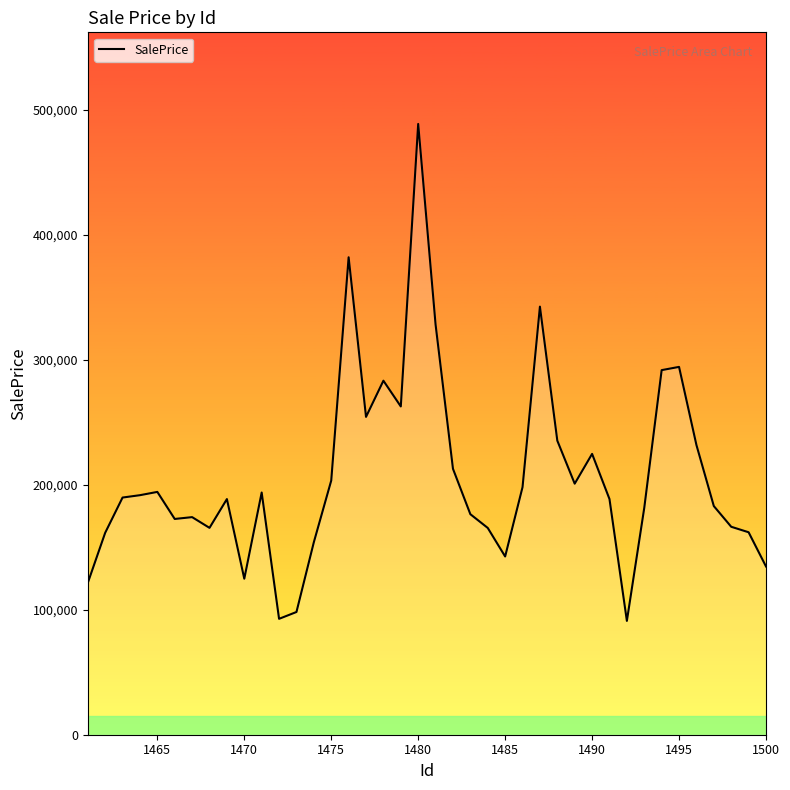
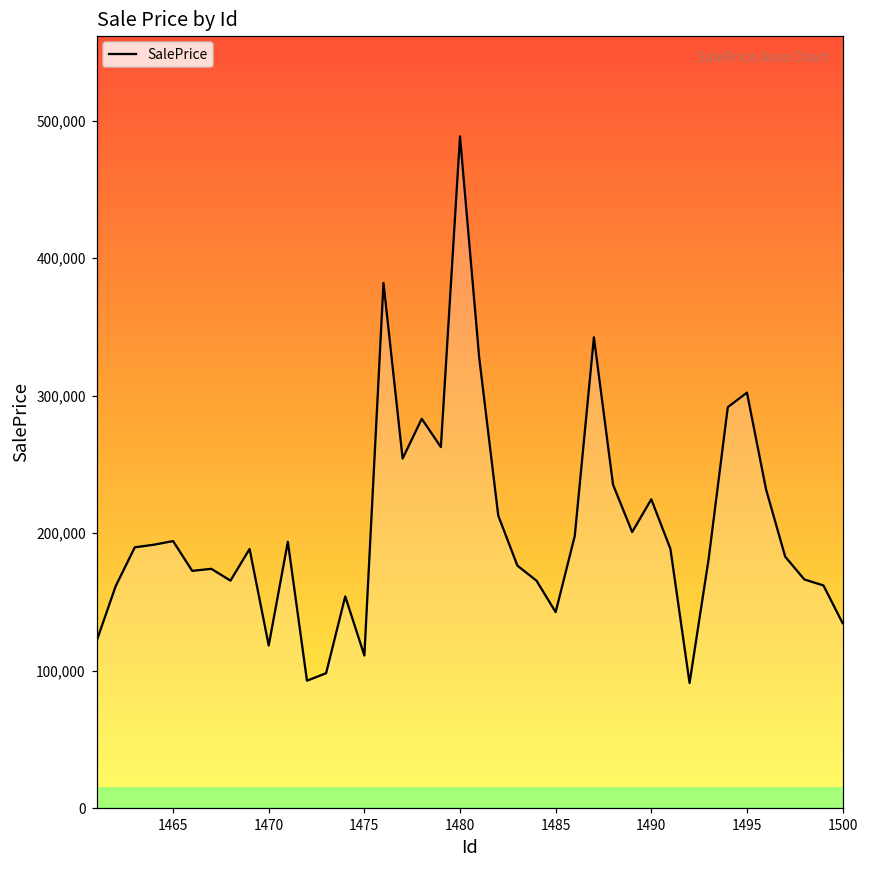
  {
    "1465": "194,000",
-   "1470": "125,000",
-   "1475": "203,000",
+   "1470": "118,000",
+   "1475": "111,000",
    "1480": "489,000",
    "1485": "143,000",
    "1490": "225,000",
-   "1495": "294,000",
+   "1495": "302,000",
    "1500": "135,000"
  }
